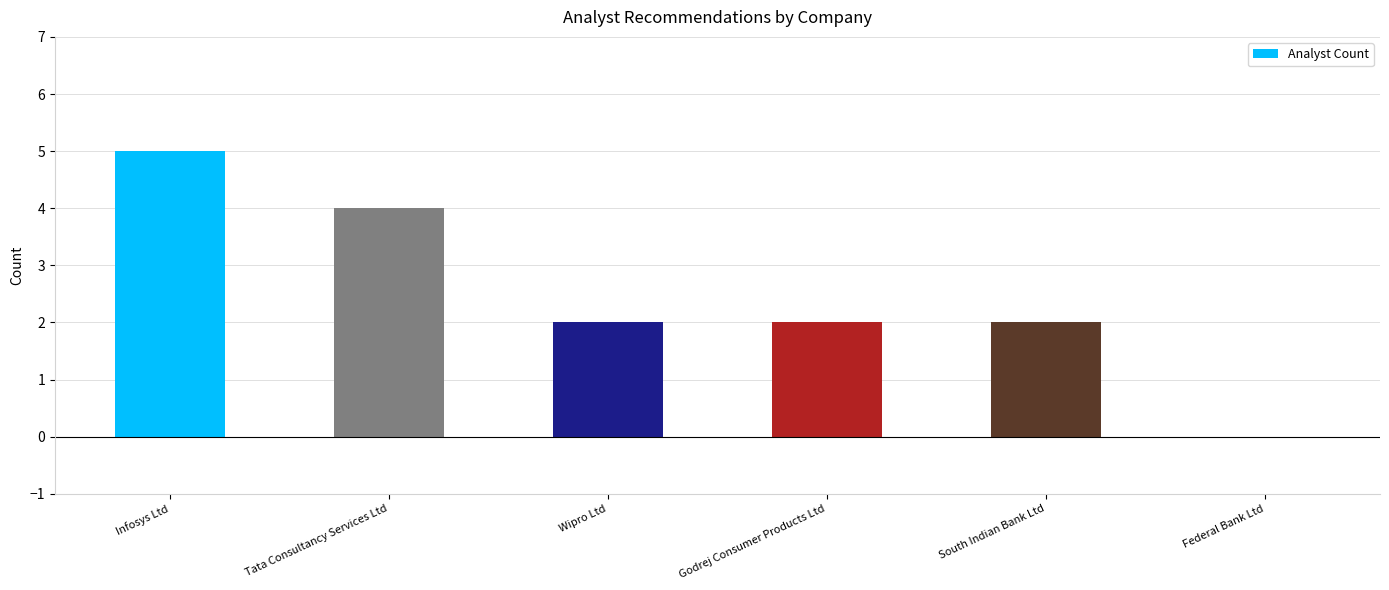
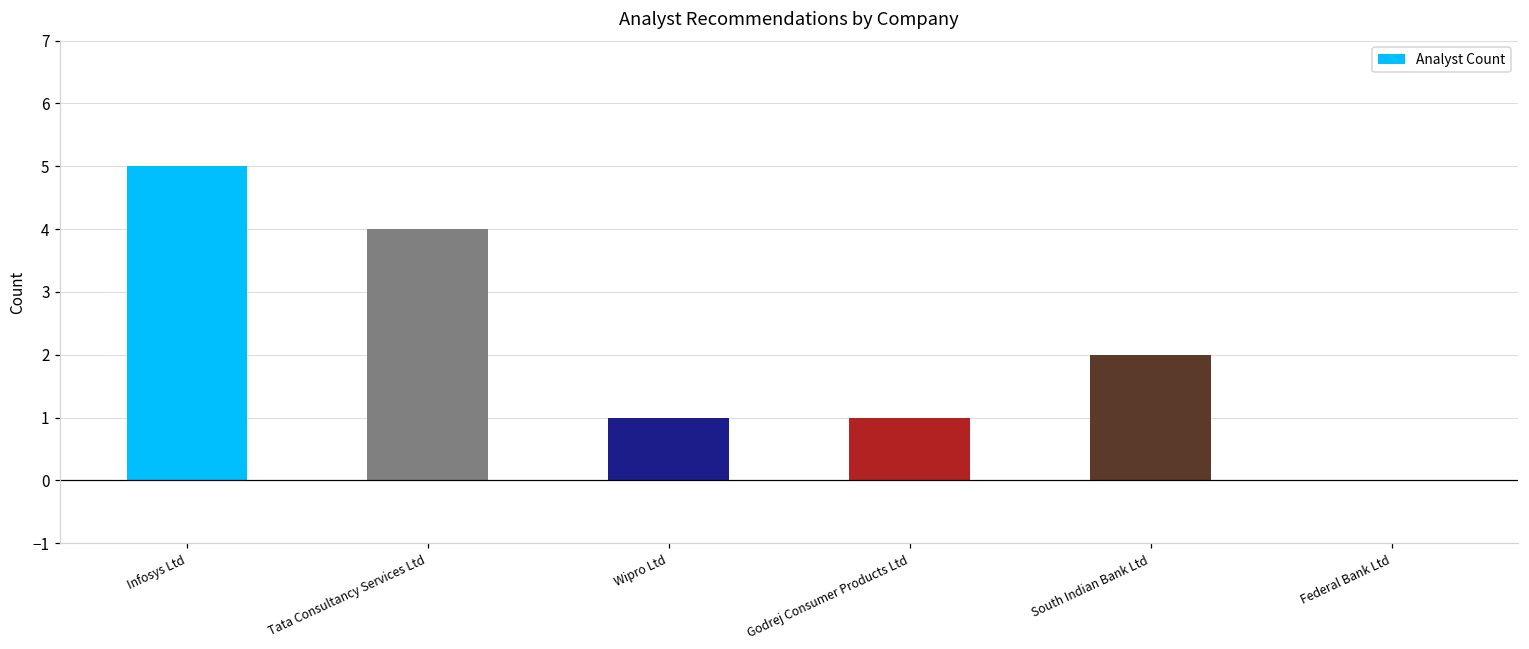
  {
    "Infosys Ltd": 5,
    "Tata Consultancy Services Ltd": 4,
-   "Wipro Ltd": 2,
-   "Godrej Consumer Products Ltd": 2,
+   "Wipro Ltd": 1,
+   "Godrej Consumer Products Ltd": 1,
    "South Indian Bank Ltd": 2,
    "Federal Bank Ltd": 0
  }
